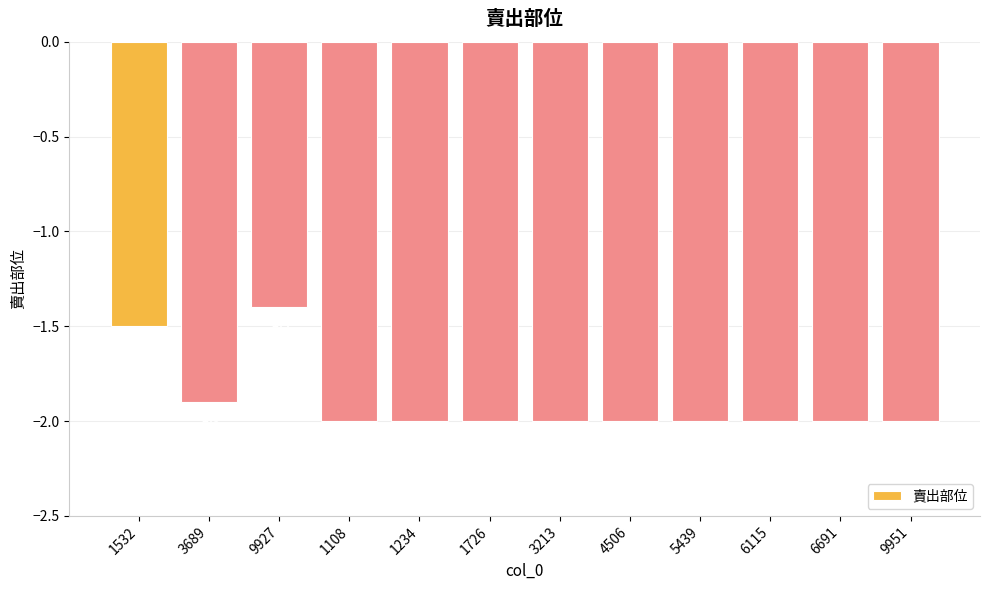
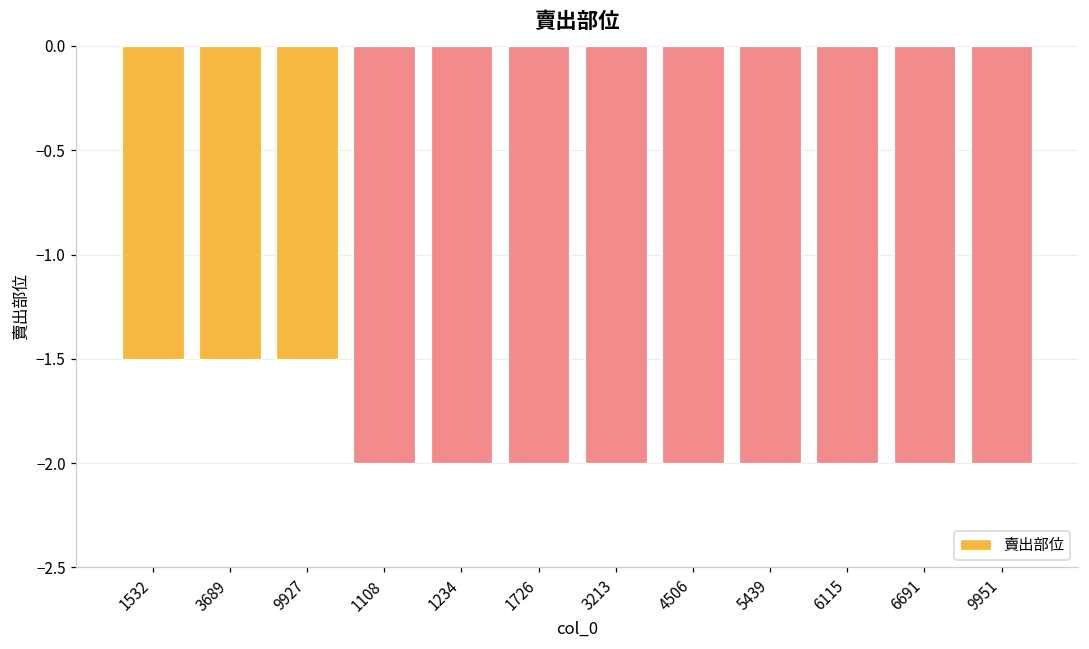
  {
    "1532": -1.5,
-   "3689": -1.9,
-   "9927": -1.4,
+   "3689": -1.5,
+   "9927": -1.5,
    "1108": -2.0,
    "1234": -2.0,
    "1726": -2.0,
    "3213": -2.0,
    "4506": -2.0,
    "5439": -2.0,
    "6115": -2.0,
    "6691": -2.0,
    "9951": -2.0
  }
